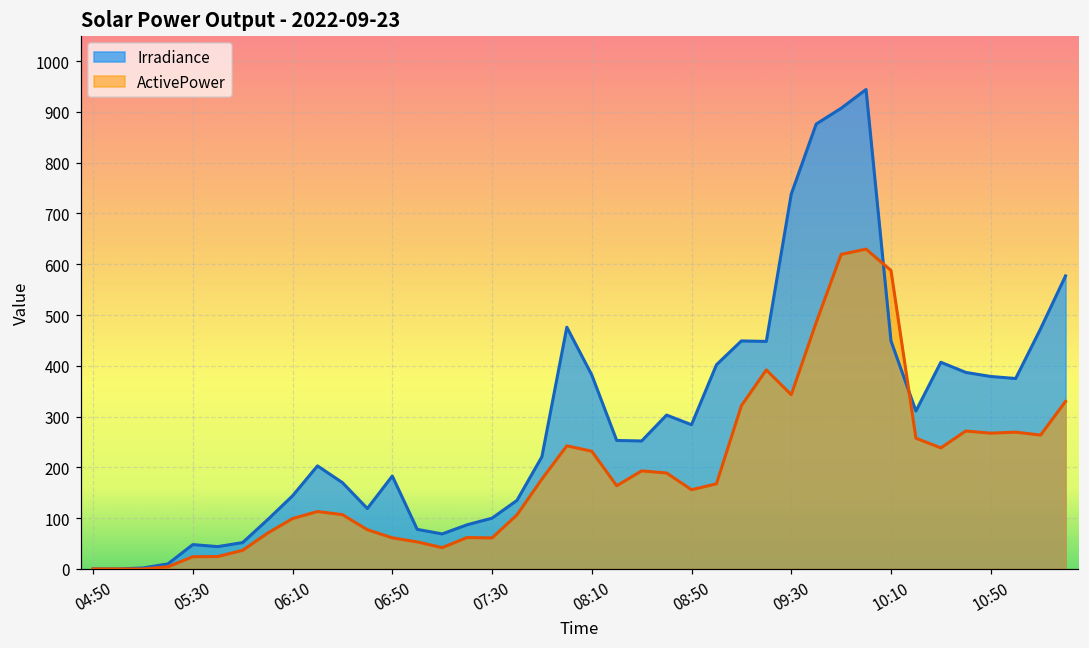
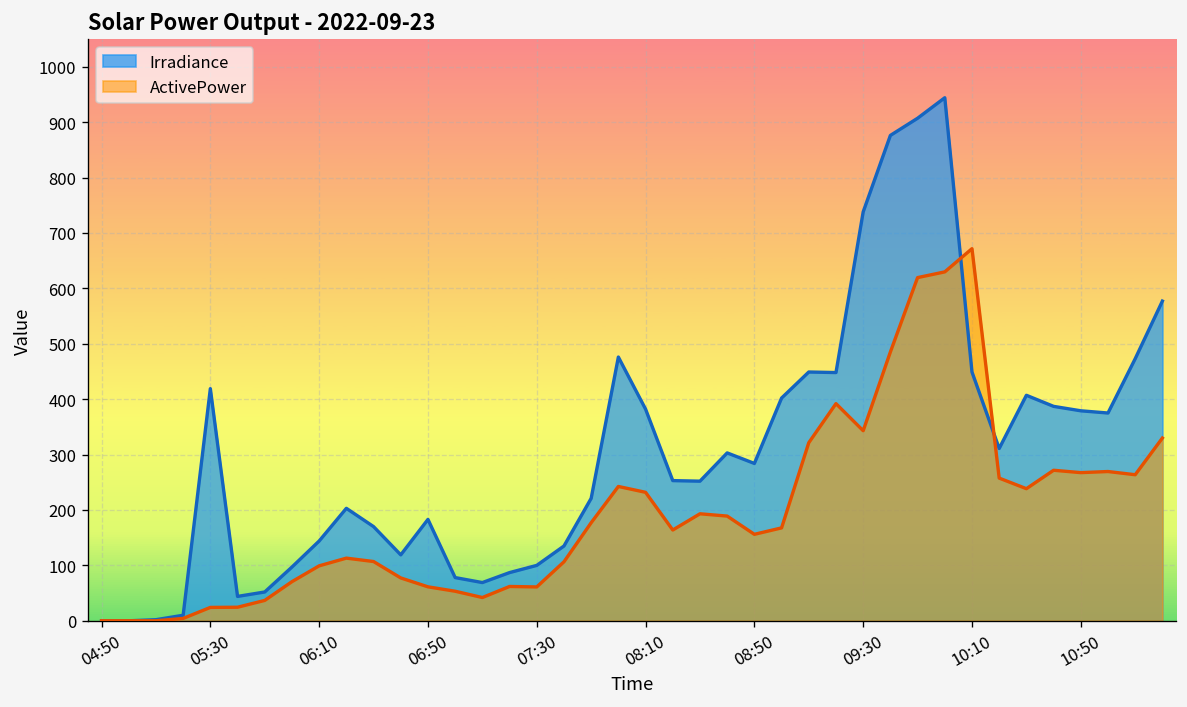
  {
    "Irradiance": {
-     "05:30": 50,
+     "05:30": 420,
      "06:10": 140,
      "06:50": 180,
      "07:30": 100,
      "08:10": 380,
      "08:50": 280,
      "09:30": 740,
      "10:10": 450,
      "10:50": 380
    },
    "ActivePower": {
      "05:30": 20,
      "06:10": 100,
      "06:50": 60,
      "07:30": 60,
      "08:10": 230,
      "08:50": 160,
      "09:30": 340,
-     "10:10": 590,
+     "10:10": 670,
      "10:50": 270
    }
  }
